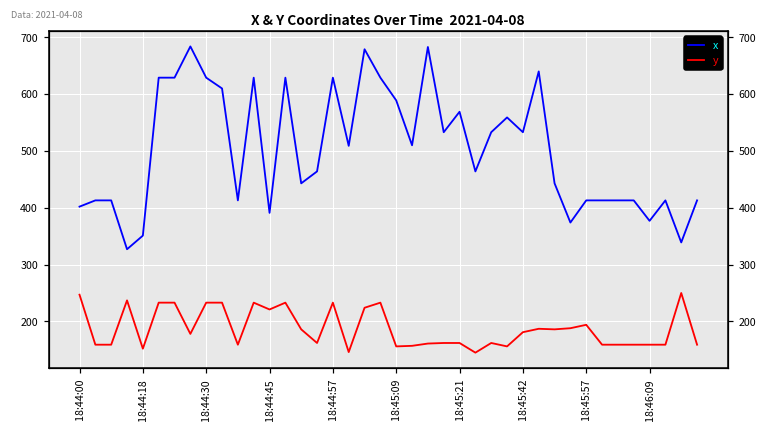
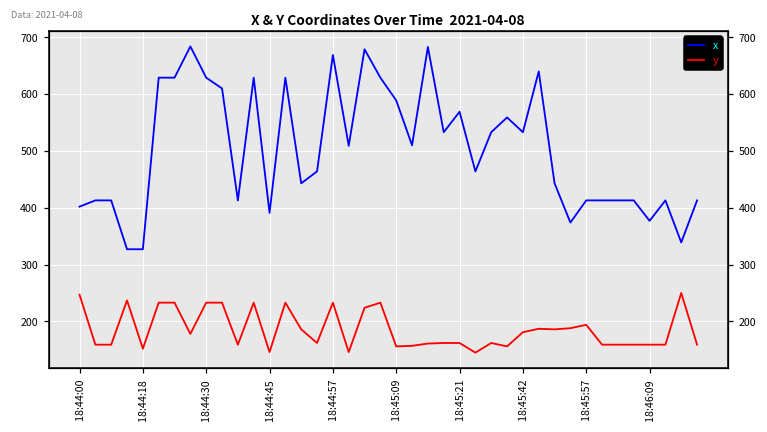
  {
    "x": {
      "18:44:00": 400,
-     "18:44:18": 350,
+     "18:44:18": 330,
      "18:44:30": 630,
      "18:44:45": 390,
-     "18:44:57": 630,
+     "18:44:57": 670,
      "18:45:09": 590,
      "18:45:21": 570,
      "18:45:42": 530,
      "18:45:57": 410,
      "18:46:09": 380
    },
    "y": {
      "18:44:00": 250,
      "18:44:18": 150,
      "18:44:30": 230,
-     "18:44:45": 220,
+     "18:44:45": 150,
      "18:44:57": 230,
      "18:45:09": 160,
      "18:45:21": 160,
      "18:45:42": 180,
      "18:45:57": 190,
      "18:46:09": 160
    }
  }
